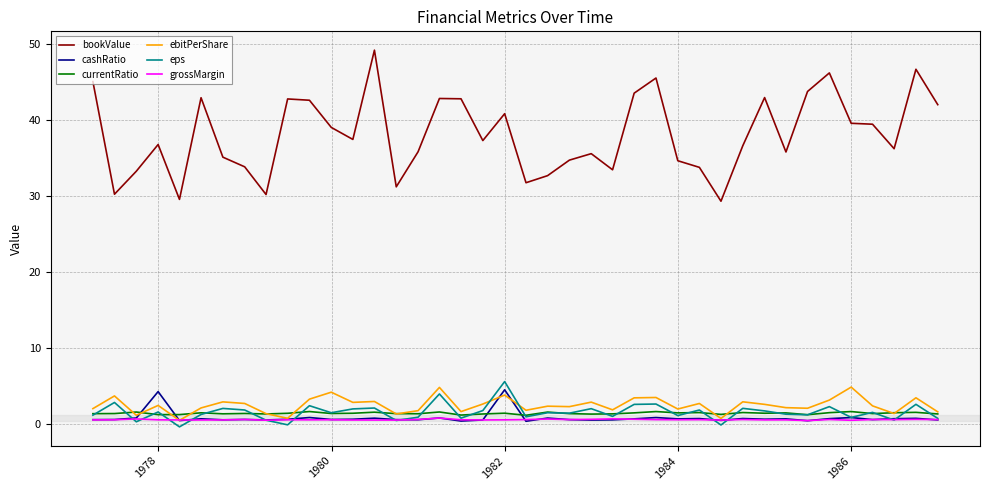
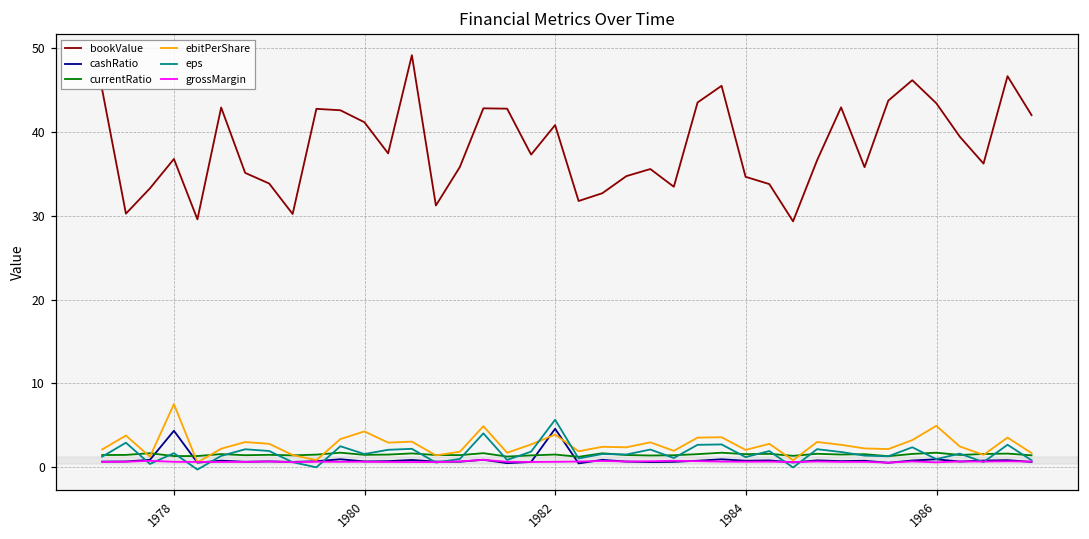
  {
    "bookValue": {
      "1978": 37,
-     "1980": 39,
+     "1980": 41,
      "1982": 41,
      "1984": 35,
-     "1986": 40
+     "1986": 43
    },
    "cashRatio": {
      "1978": 4,
      "1982": 5
    },
    "currentRatio": {
      "1978": 1,
      "1982": 1,
      "1984": 2,
      "1986": 2
    },
    "ebitPerShare": {
-     "1978": 3,
+     "1978": 8,
      "1980": 4,
      "1982": 4,
      "1984": 2,
      "1986": 5
    },
    "eps": {
      "1978": 2,
      "1982": 6,
      "1984": 1
    },
    "grossMargin": {
      "1978": 1,
      "1982": 1,
      "1986": 1
    }
  }
